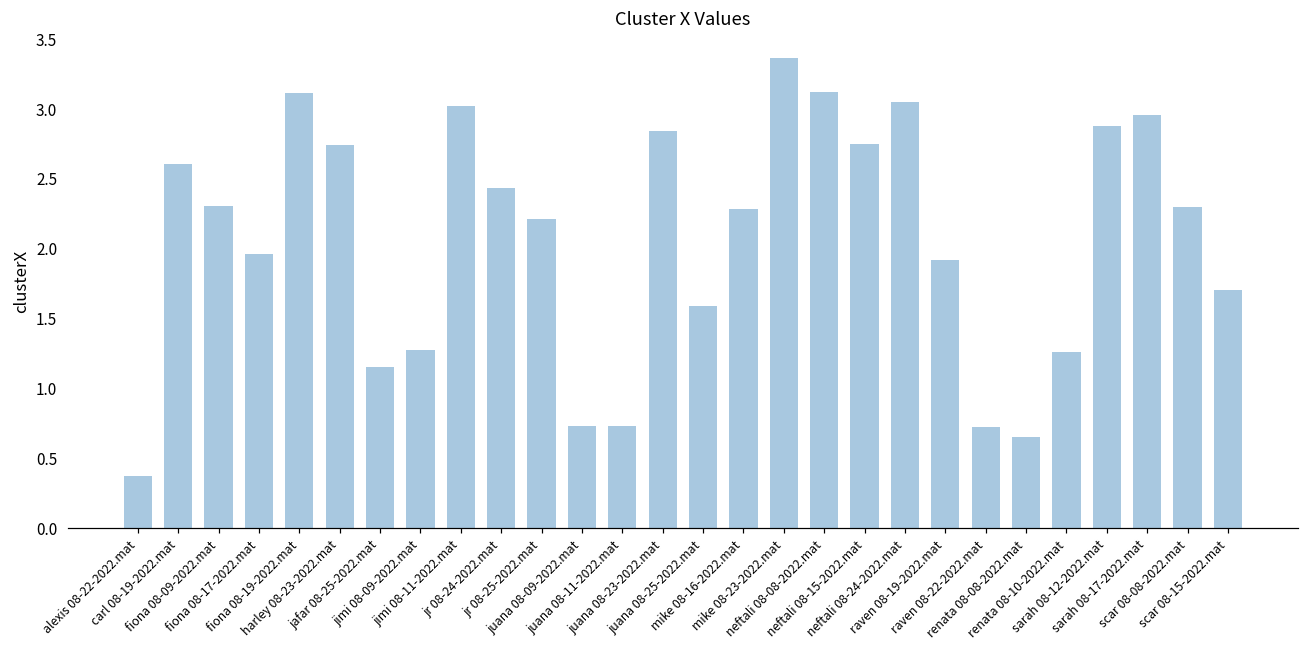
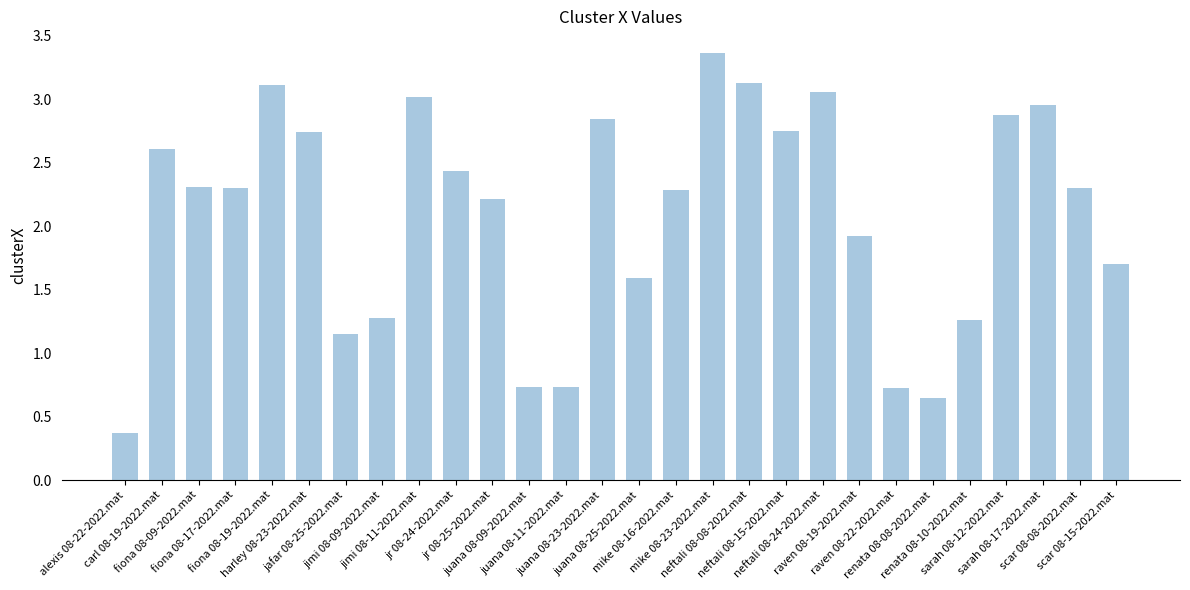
  {
    "alexis 08-22-2022.mat": 0.37,
    "carl 08-19-2022.mat": 2.61,
    "fiona 08-09-2022.mat": 2.31,
-   "fiona 08-17-2022.mat": 1.96,
+   "fiona 08-17-2022.mat": 2.30,
    "fiona 08-19-2022.mat": 3.11,
    "harley 08-23-2022.mat": 2.74,
    "jafar 08-25-2022.mat": 1.15,
    "jimi 08-09-2022.mat": 1.28,
    "jimi 08-11-2022.mat": 3.02,
    "jr 08-24-2022.mat": 2.43,
    "jr 08-25-2022.mat": 2.21,
    "juana 08-09-2022.mat": 0.73,
    "juana 08-11-2022.mat": 0.73,
    "juana 08-23-2022.mat": 2.84,
    "juana 08-25-2022.mat": 1.59,
    "mike 08-16-2022.mat": 2.28,
    "mike 08-23-2022.mat": 3.37,
    "neftali 08-08-2022.mat": 3.12,
    "neftali 08-15-2022.mat": 2.75,
    "neftali 08-24-2022.mat": 3.05,
    "raven 08-19-2022.mat": 1.92,
    "raven 08-22-2022.mat": 0.73,
    "renata 08-08-2022.mat": 0.65,
    "renata 08-10-2022.mat": 1.26,
    "sarah 08-12-2022.mat": 2.88,
    "sarah 08-17-2022.mat": 2.95,
    "scar 08-08-2022.mat": 2.30,
    "scar 08-15-2022.mat": 1.70
  }
